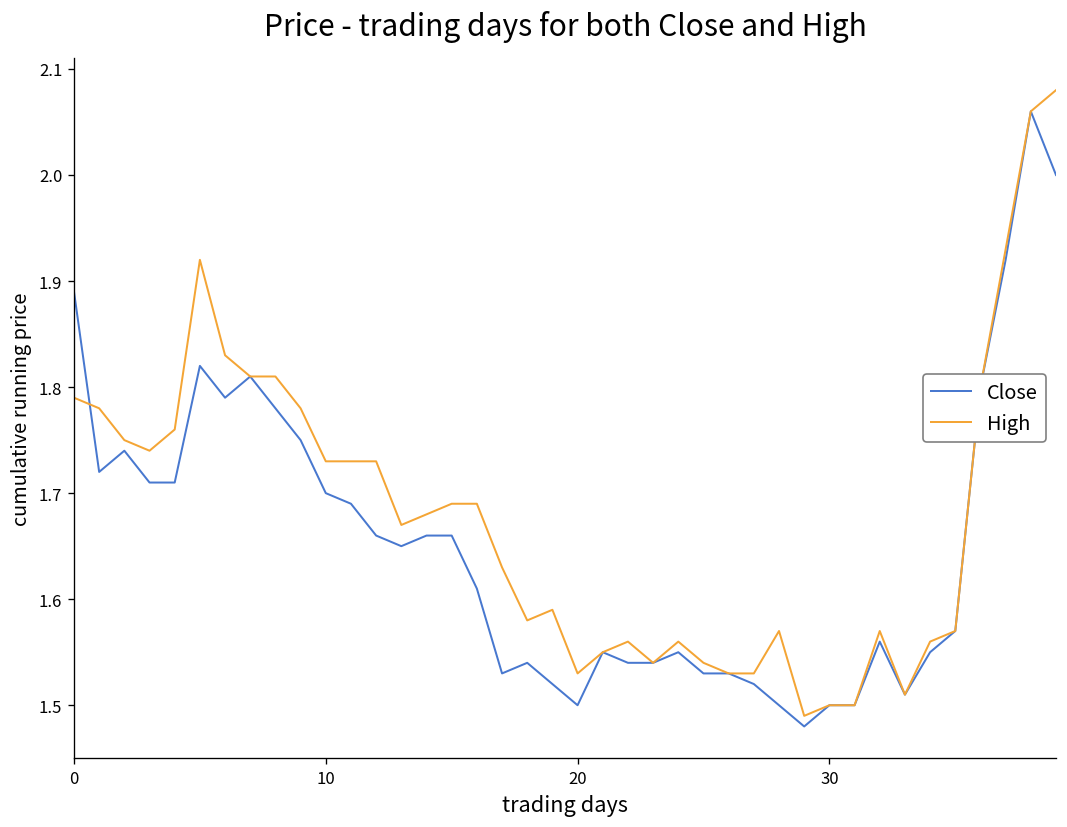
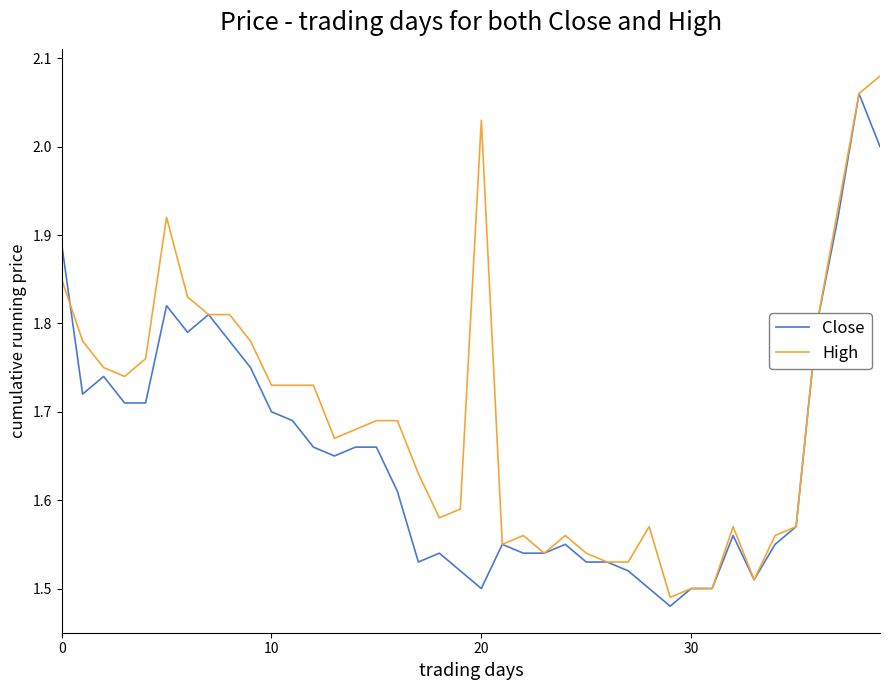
  {
    "Close": {
      "0": 1.89,
      "10": 1.70,
      "20": 1.50
    },
    "High": {
-     "0": 1.79,
+     "0": 1.85,
      "10": 1.73,
-     "20": 1.53
+     "20": 2.03
    }
  }
